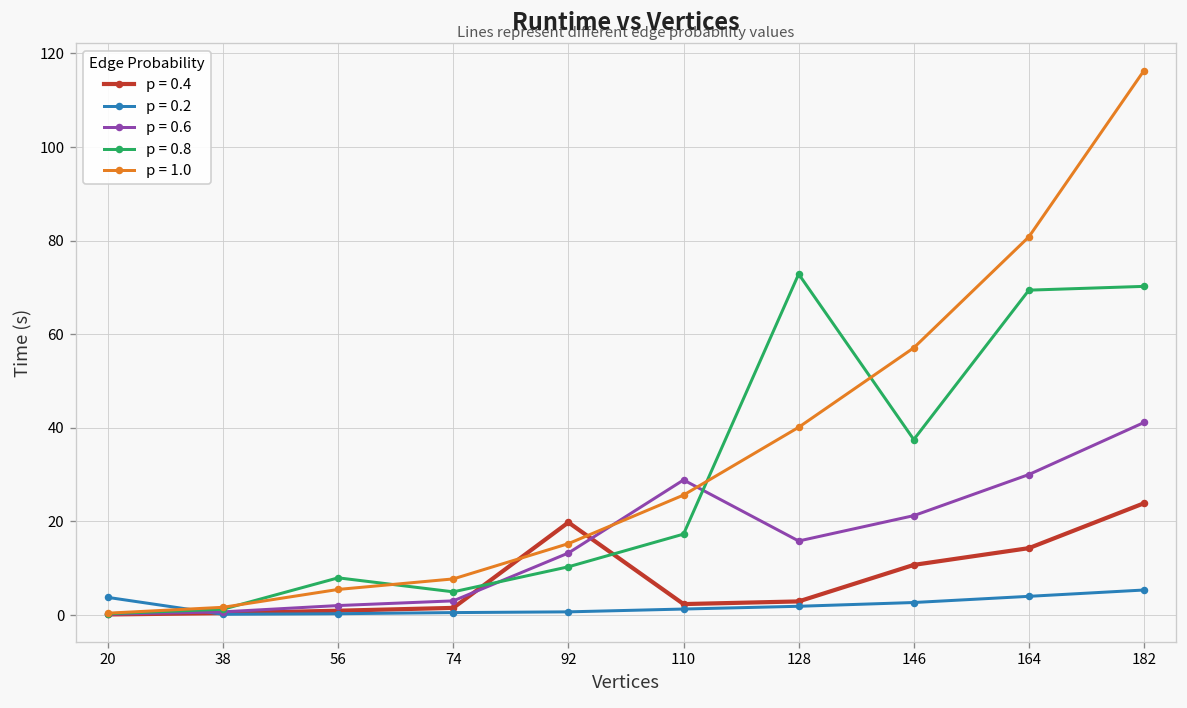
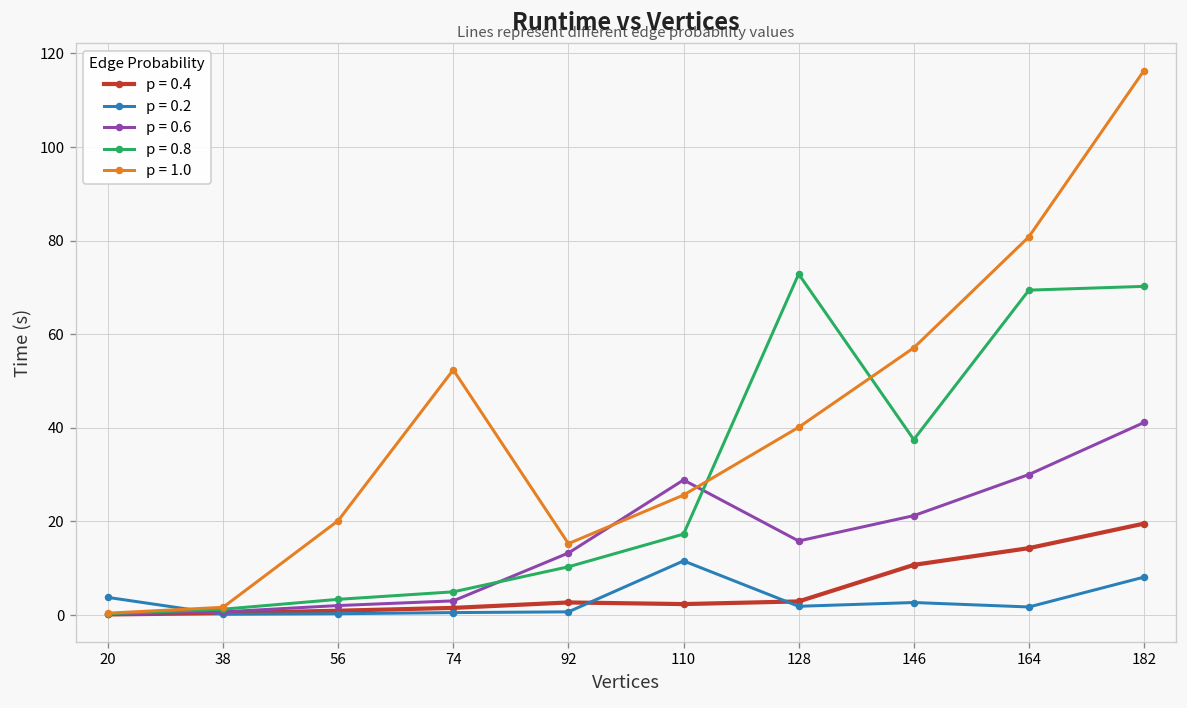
  {
    "p = 0.4": {
      "74": 2,
-     "92": 20,
+     "92": 3,
      "110": 2,
      "128": 3,
      "146": 11,
      "164": 14,
-     "182": 24
+     "182": 20
    },
    "p = 0.2": {
      "20": 4,
      "74": 1,
      "92": 1,
-     "110": 1,
+     "110": 12,
      "128": 2,
      "146": 3,
-     "164": 4,
-     "182": 5
+     "164": 2,
+     "182": 8
    },
    "p = 0.6": {
      "56": 2,
      "74": 3,
      "92": 13,
      "110": 29,
      "128": 16,
      "146": 21,
      "164": 30,
      "182": 41
    },
    "p = 0.8": {
-     "56": 8,
+     "56": 3,
      "74": 5,
      "92": 10,
      "110": 17,
      "128": 73,
      "146": 38,
      "164": 69,
      "182": 70
    },
    "p = 1.0": {
-     "56": 5,
-     "74": 8,
+     "56": 20,
+     "74": 52,
      "92": 15,
      "110": 26,
      "128": 40,
      "146": 57,
      "164": 81,
      "182": 116
    }
  }
